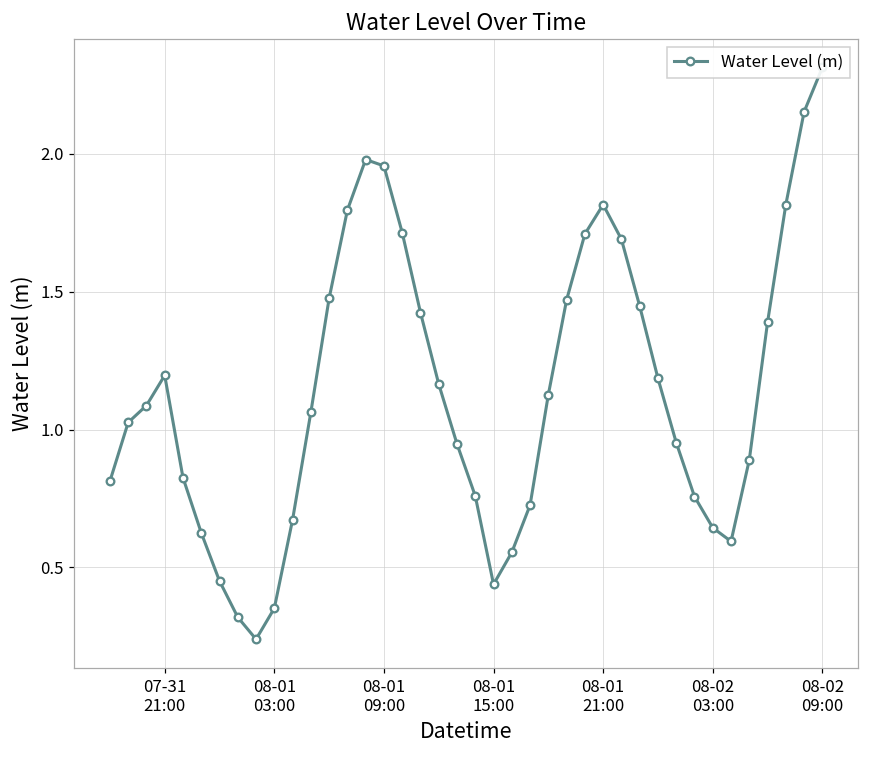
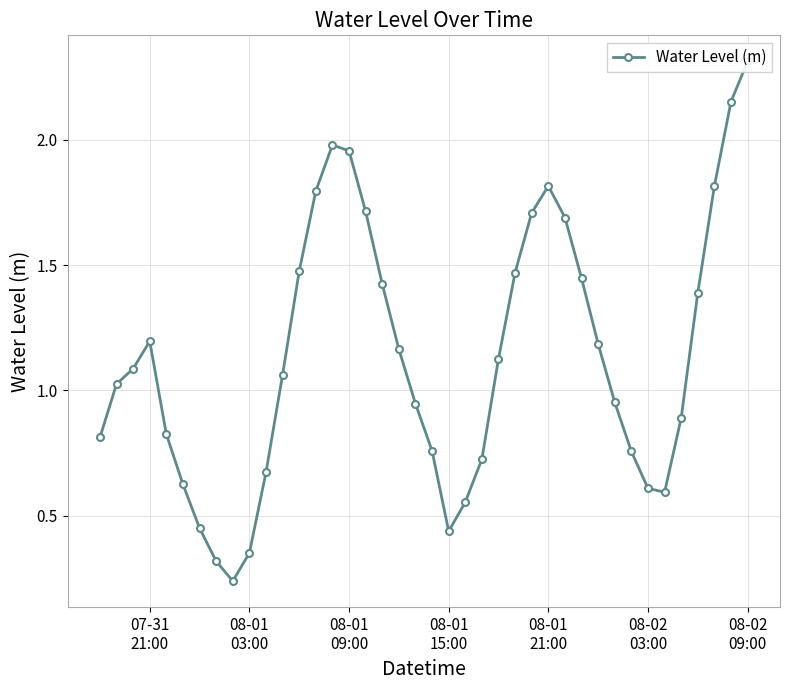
  {
    "07-31 21:00": 1.20,
    "08-01 03:00": 0.35,
    "08-01 09:00": 1.96,
    "08-01 15:00": 0.44,
    "08-01 21:00": 1.82,
-   "08-02 03:00": 0.64
+   "08-02 03:00": 0.61
  }
